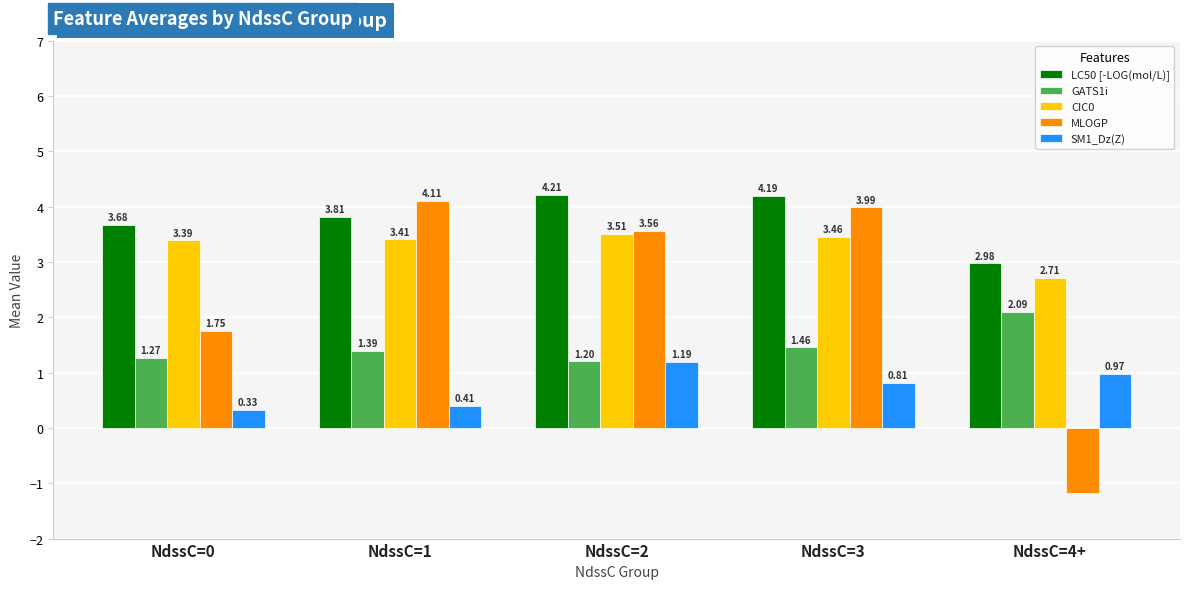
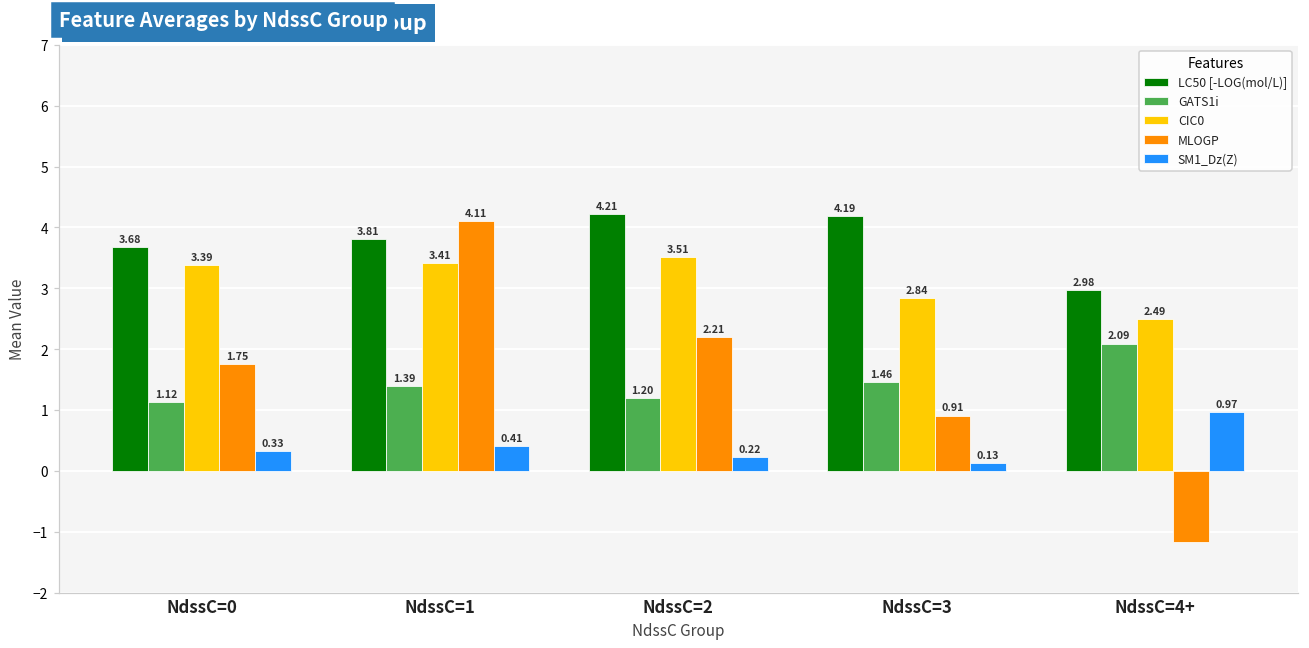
  {
    "LC50 [-LOG(mol/L)]": {
      "NdssC=0": 3.68,
      "NdssC=1": 3.81,
      "NdssC=2": 4.21,
      "NdssC=3": 4.19,
      "NdssC=4+": 2.98
    },
    "GATS1i": {
-     "NdssC=0": 1.27,
+     "NdssC=0": 1.12,
      "NdssC=1": 1.39,
      "NdssC=2": 1.20,
      "NdssC=3": 1.46,
      "NdssC=4+": 2.09
    },
    "CIC0": {
      "NdssC=0": 3.39,
      "NdssC=1": 3.41,
      "NdssC=2": 3.51,
-     "NdssC=3": 3.46,
-     "NdssC=4+": 2.71
+     "NdssC=3": 2.84,
+     "NdssC=4+": 2.49
    },
    "MLOGP": {
      "NdssC=0": 1.75,
      "NdssC=1": 4.11,
-     "NdssC=2": 3.56,
-     "NdssC=3": 3.99
+     "NdssC=2": 2.21,
+     "NdssC=3": 0.91
    },
    "SM1_Dz(Z)": {
      "NdssC=0": 0.33,
      "NdssC=1": 0.41,
-     "NdssC=2": 1.19,
-     "NdssC=3": 0.81,
+     "NdssC=2": 0.22,
+     "NdssC=3": 0.13,
      "NdssC=4+": 0.97
    }
  }
